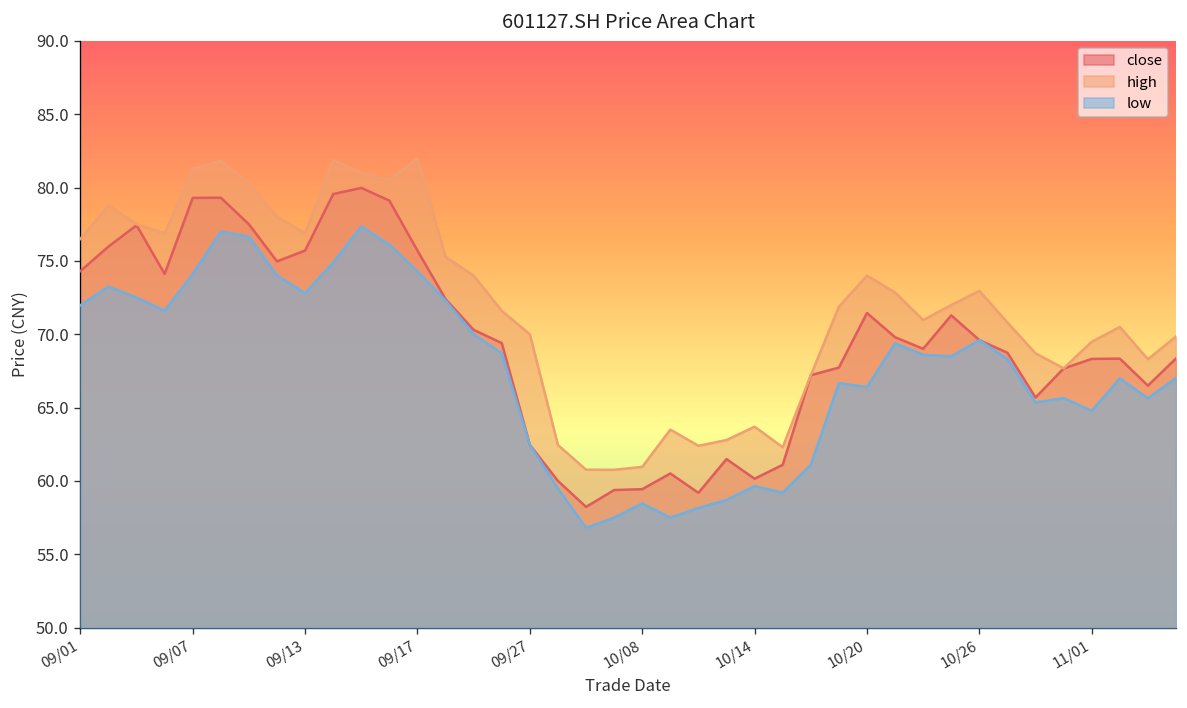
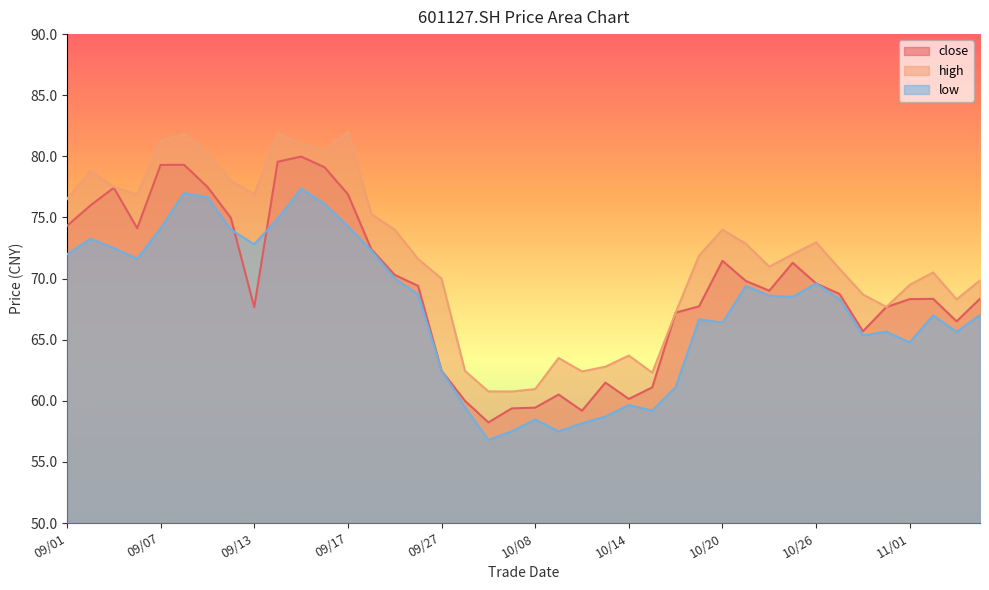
  {
    "close": {
      "09/01": 74.3,
      "09/07": 79.3,
-     "09/13": 75.7,
-     "09/17": 75.7,
+     "09/13": 67.7,
+     "09/17": 76.9,
      "10/08": 59.4,
      "10/14": 60.2,
      "10/20": 71.5,
      "11/01": 68.3
    },
    "high": {
      "09/01": 76.5,
      "09/07": 81.3,
      "09/13": 76.9,
      "09/17": 82.0,
      "09/27": 70.0,
      "10/08": 61.0,
      "10/14": 63.7,
      "10/20": 74.0,
      "10/26": 73.0,
      "11/01": 69.5
    },
    "low": {
      "09/01": 72.0,
      "09/07": 74.1,
      "09/13": 72.8,
      "09/17": 74.3,
      "10/08": 58.5,
      "10/14": 59.7,
      "10/20": 66.4,
      "11/01": 64.8
    }
  }
